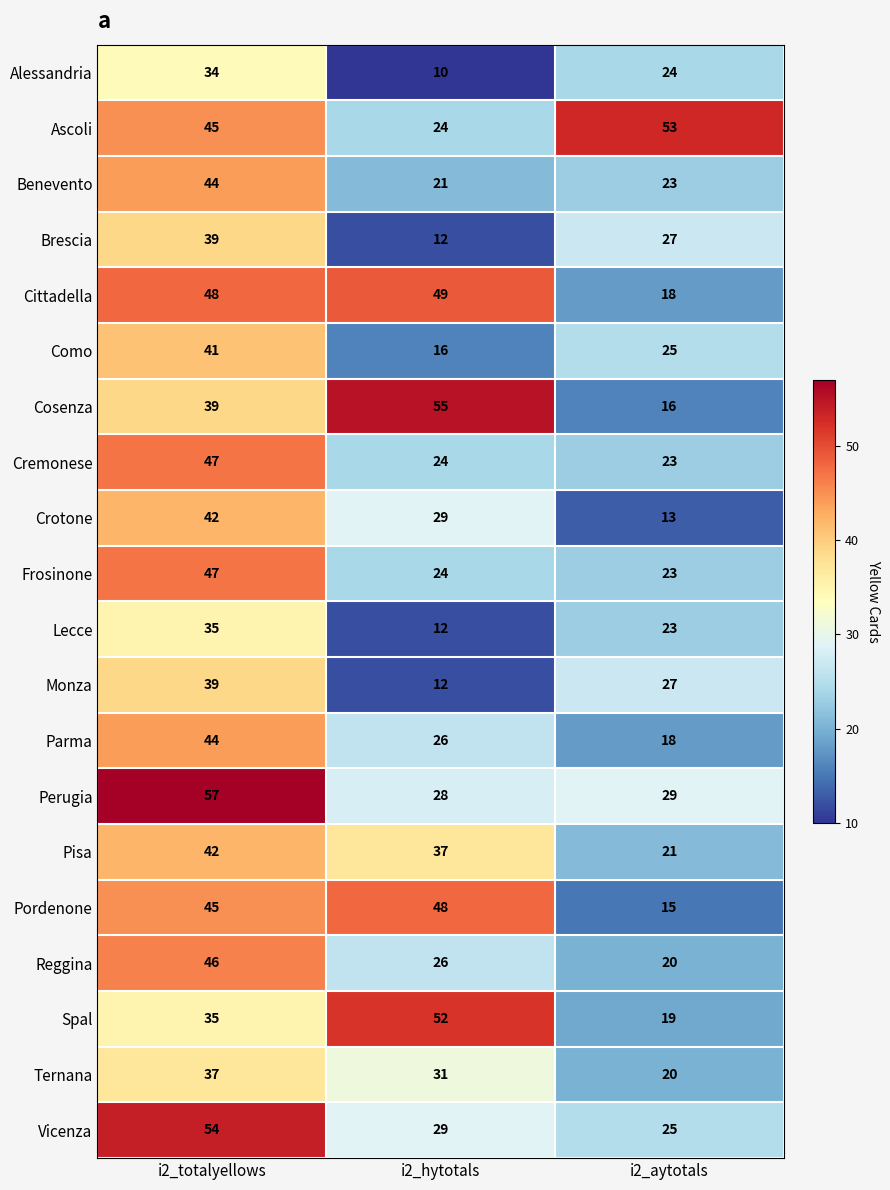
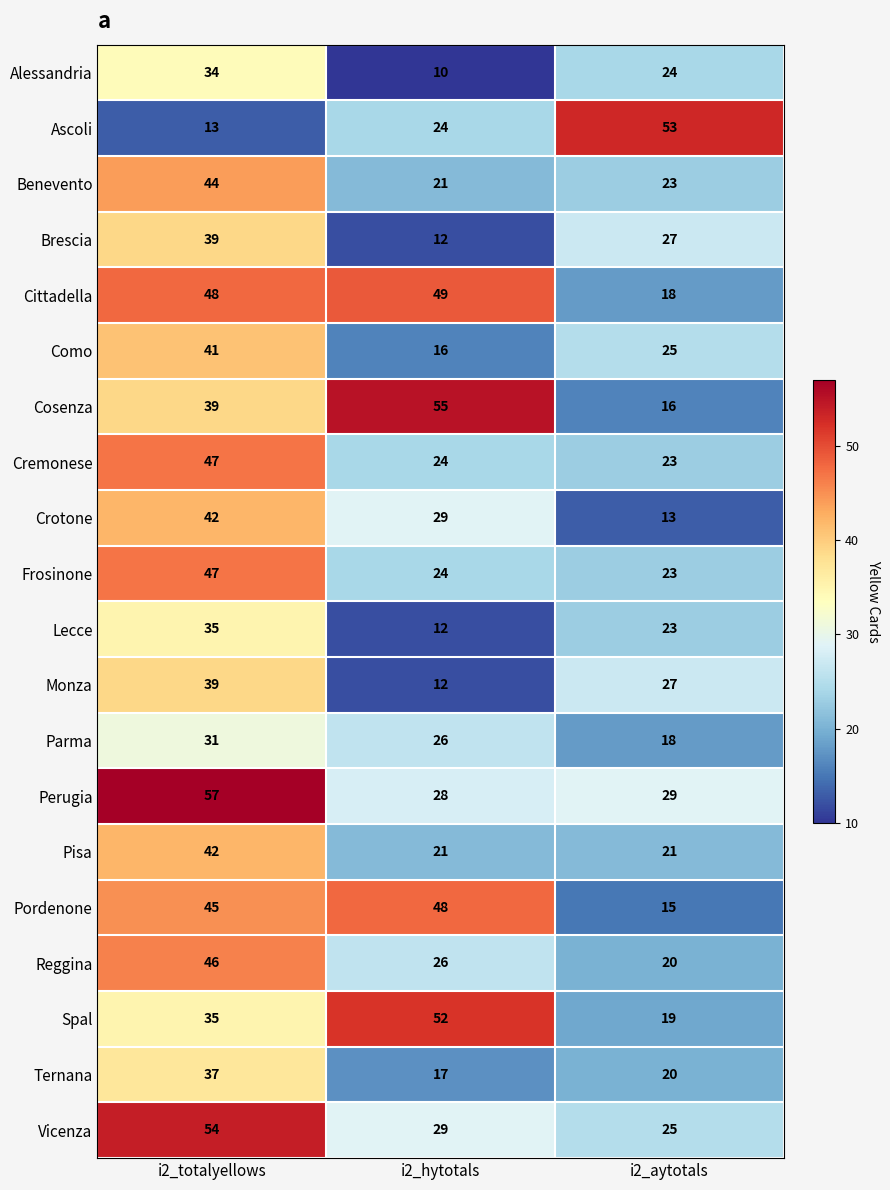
  {
    "Alessandria": {
      "i2_totalyellows": 34,
      "i2_hytotals": 10,
      "i2_aytotals": 24
    },
    "Ascoli": {
-     "i2_totalyellows": 45,
+     "i2_totalyellows": 13,
      "i2_hytotals": 24,
      "i2_aytotals": 53
    },
    "Benevento": {
      "i2_totalyellows": 44,
      "i2_hytotals": 21,
      "i2_aytotals": 23
    },
    "Brescia": {
      "i2_totalyellows": 39,
      "i2_hytotals": 12,
      "i2_aytotals": 27
    },
    "Cittadella": {
      "i2_totalyellows": 48,
      "i2_hytotals": 49,
      "i2_aytotals": 18
    },
    "Como": {
      "i2_totalyellows": 41,
      "i2_hytotals": 16,
      "i2_aytotals": 25
    },
    "Cosenza": {
      "i2_totalyellows": 39,
      "i2_hytotals": 55,
      "i2_aytotals": 16
    },
    "Cremonese": {
      "i2_totalyellows": 47,
      "i2_hytotals": 24,
      "i2_aytotals": 23
    },
    "Crotone": {
      "i2_totalyellows": 42,
      "i2_hytotals": 29,
      "i2_aytotals": 13
    },
    "Frosinone": {
      "i2_totalyellows": 47,
      "i2_hytotals": 24,
      "i2_aytotals": 23
    },
    "Lecce": {
      "i2_totalyellows": 35,
      "i2_hytotals": 12,
      "i2_aytotals": 23
    },
    "Monza": {
      "i2_totalyellows": 39,
      "i2_hytotals": 12,
      "i2_aytotals": 27
    },
    "Parma": {
-     "i2_totalyellows": 44,
+     "i2_totalyellows": 31,
      "i2_hytotals": 26,
      "i2_aytotals": 18
    },
    "Perugia": {
      "i2_totalyellows": 57,
      "i2_hytotals": 28,
      "i2_aytotals": 29
    },
    "Pisa": {
      "i2_totalyellows": 42,
-     "i2_hytotals": 37,
+     "i2_hytotals": 21,
      "i2_aytotals": 21
    },
    "Pordenone": {
      "i2_totalyellows": 45,
      "i2_hytotals": 48,
      "i2_aytotals": 15
    },
    "Reggina": {
      "i2_totalyellows": 46,
      "i2_hytotals": 26,
      "i2_aytotals": 20
    },
    "Spal": {
      "i2_totalyellows": 35,
      "i2_hytotals": 52,
      "i2_aytotals": 19
    },
    "Ternana": {
      "i2_totalyellows": 37,
-     "i2_hytotals": 31,
+     "i2_hytotals": 17,
      "i2_aytotals": 20
    },
    "Vicenza": {
      "i2_totalyellows": 54,
      "i2_hytotals": 29,
      "i2_aytotals": 25
    }
  }
